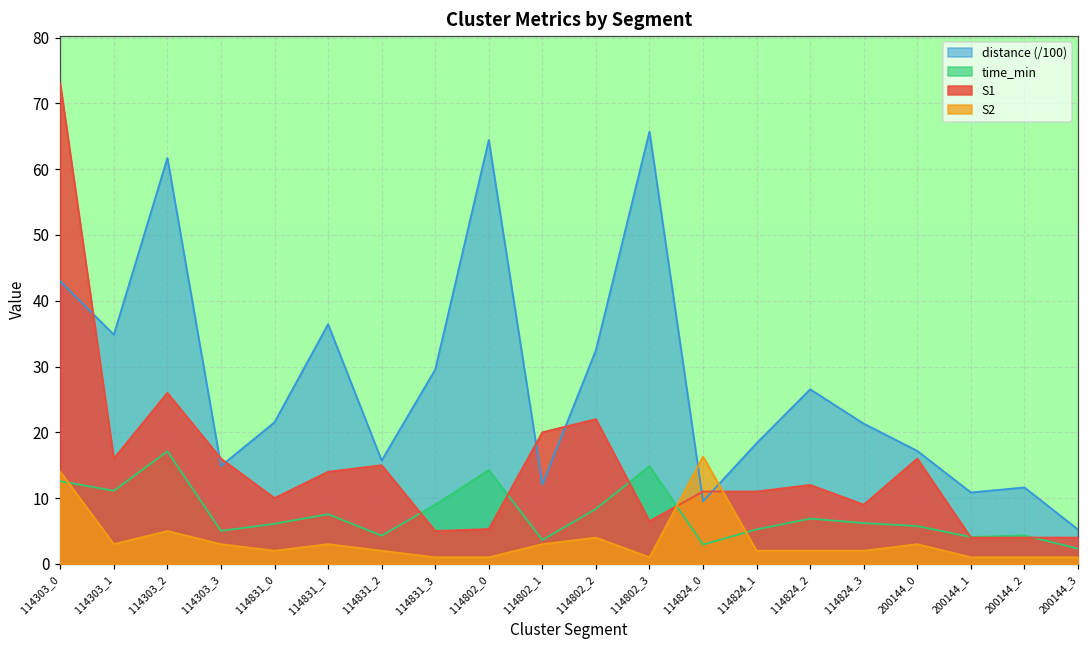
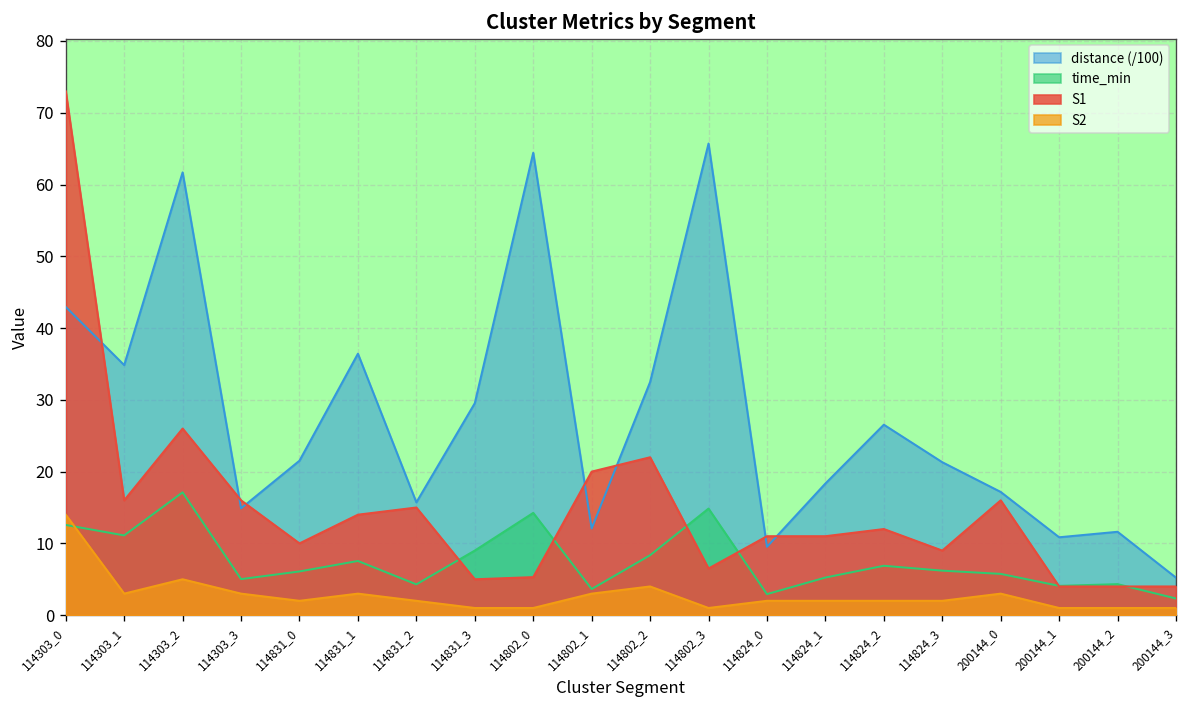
  {
    "distance (/100)": {
      "114303_0": 43,
      "114303_1": 35,
      "114303_2": 62,
      "114303_3": 15,
      "114831_0": 22,
      "114831_1": 36,
      "114831_2": 16,
      "114831_3": 30,
      "114802_0": 64,
      "114802_1": 12,
      "114802_2": 32,
      "114802_3": 66,
      "114824_0": 10,
      "114824_1": 18,
      "114824_2": 27,
      "114824_3": 21,
      "200144_0": 17,
      "200144_1": 11,
      "200144_2": 12,
      "200144_3": 5
    },
    "time_min": {
      "114303_0": 13,
      "114303_1": 11,
      "114303_2": 17,
      "114303_3": 5,
      "114831_0": 6,
      "114831_1": 8,
      "114831_2": 4,
      "114831_3": 9,
      "114802_0": 14,
      "114802_1": 4,
      "114802_2": 8,
      "114802_3": 15,
      "114824_0": 3,
      "114824_1": 5,
      "114824_2": 7,
      "114824_3": 6,
      "200144_0": 6,
      "200144_3": 2
    },
    "S1": {
      "114303_0": 73,
      "114303_1": 16,
      "114303_2": 26,
      "114303_3": 16,
      "114831_0": 10,
      "114831_1": 14,
      "114831_2": 15,
      "114831_3": 5,
      "114802_0": 5,
      "114802_1": 20,
      "114802_2": 22,
      "114802_3": 7,
      "114824_0": 11,
      "114824_1": 11,
      "114824_2": 12,
      "114824_3": 9,
      "200144_0": 16,
      "200144_3": 4
    },
    "S2": {
      "114303_0": 14,
      "114303_1": 3,
      "114303_2": 5,
      "114303_3": 3,
      "114831_0": 2,
      "114831_1": 3,
      "114831_2": 2,
      "114831_3": 1,
      "114802_0": 1,
      "114802_1": 3,
      "114802_2": 4,
      "114802_3": 1,
-     "114824_0": 16,
+     "114824_0": 2,
      "114824_1": 2,
      "114824_2": 2,
      "114824_3": 2,
      "200144_0": 3,
      "200144_1": 1,
      "200144_2": 1,
      "200144_3": 1
    }
  }
